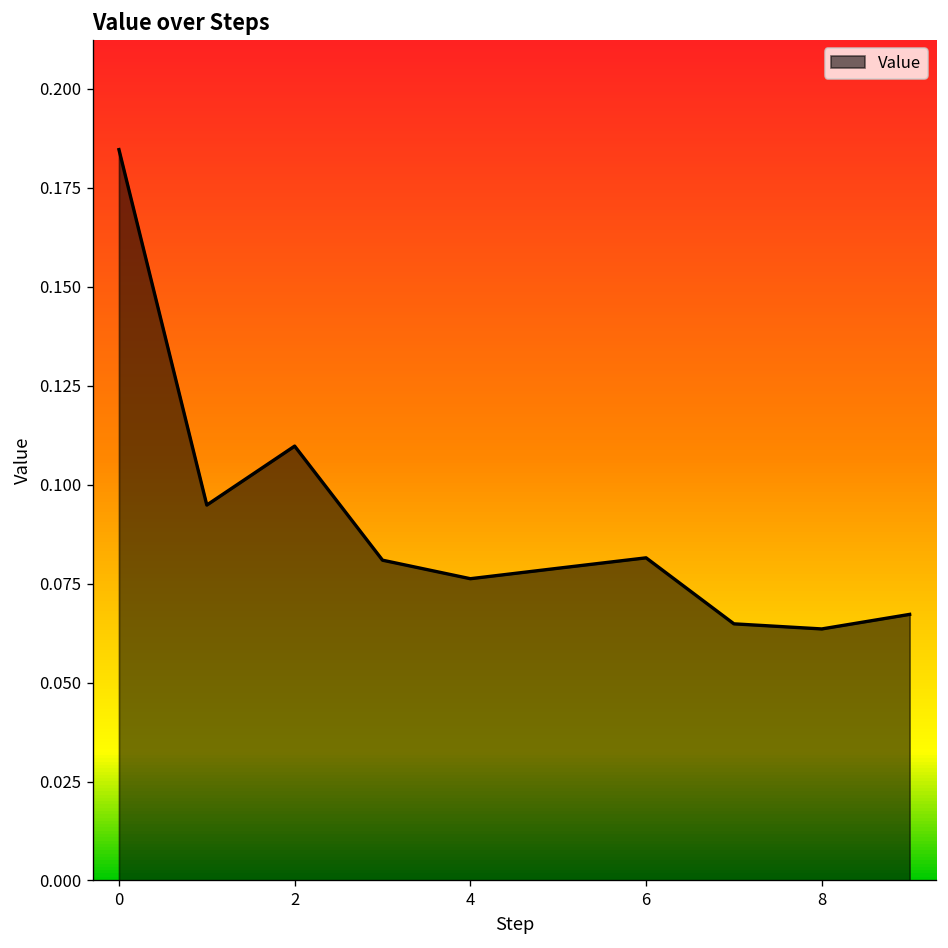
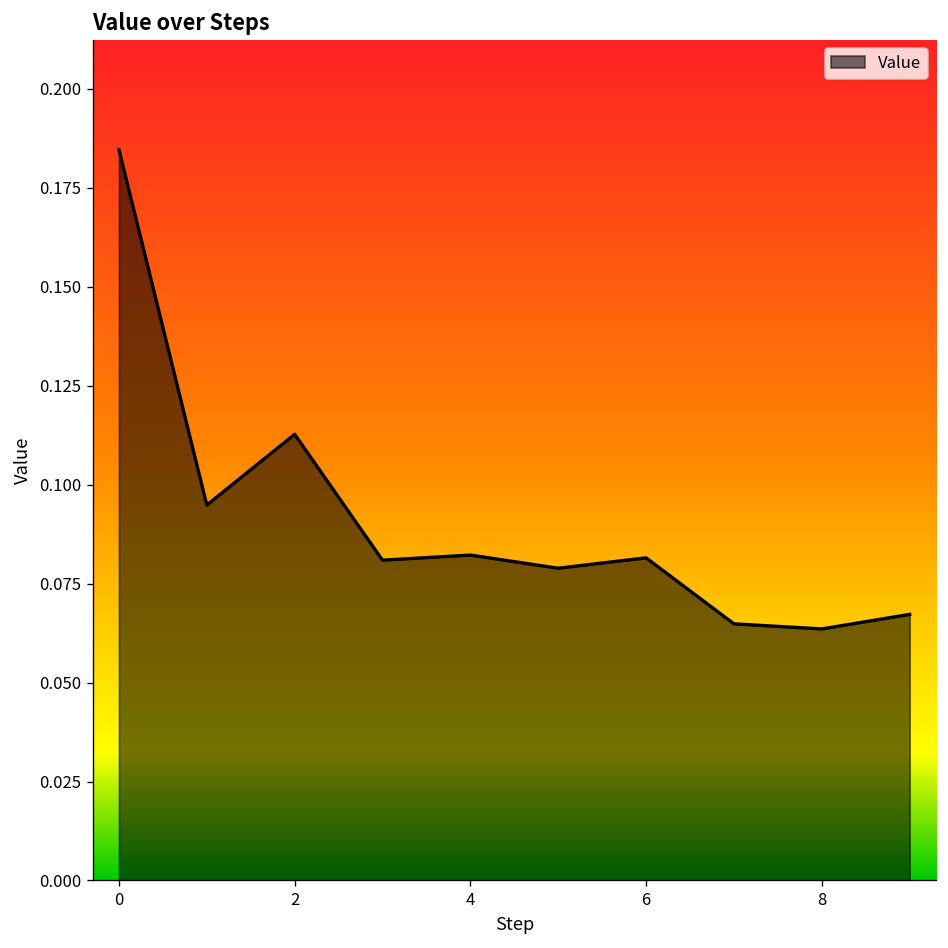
  {
    "0": 0.185,
-   "2": 0.110,
-   "4": 0.076,
+   "2": 0.113,
+   "4": 0.082,
    "6": 0.082,
    "8": 0.064
  }
